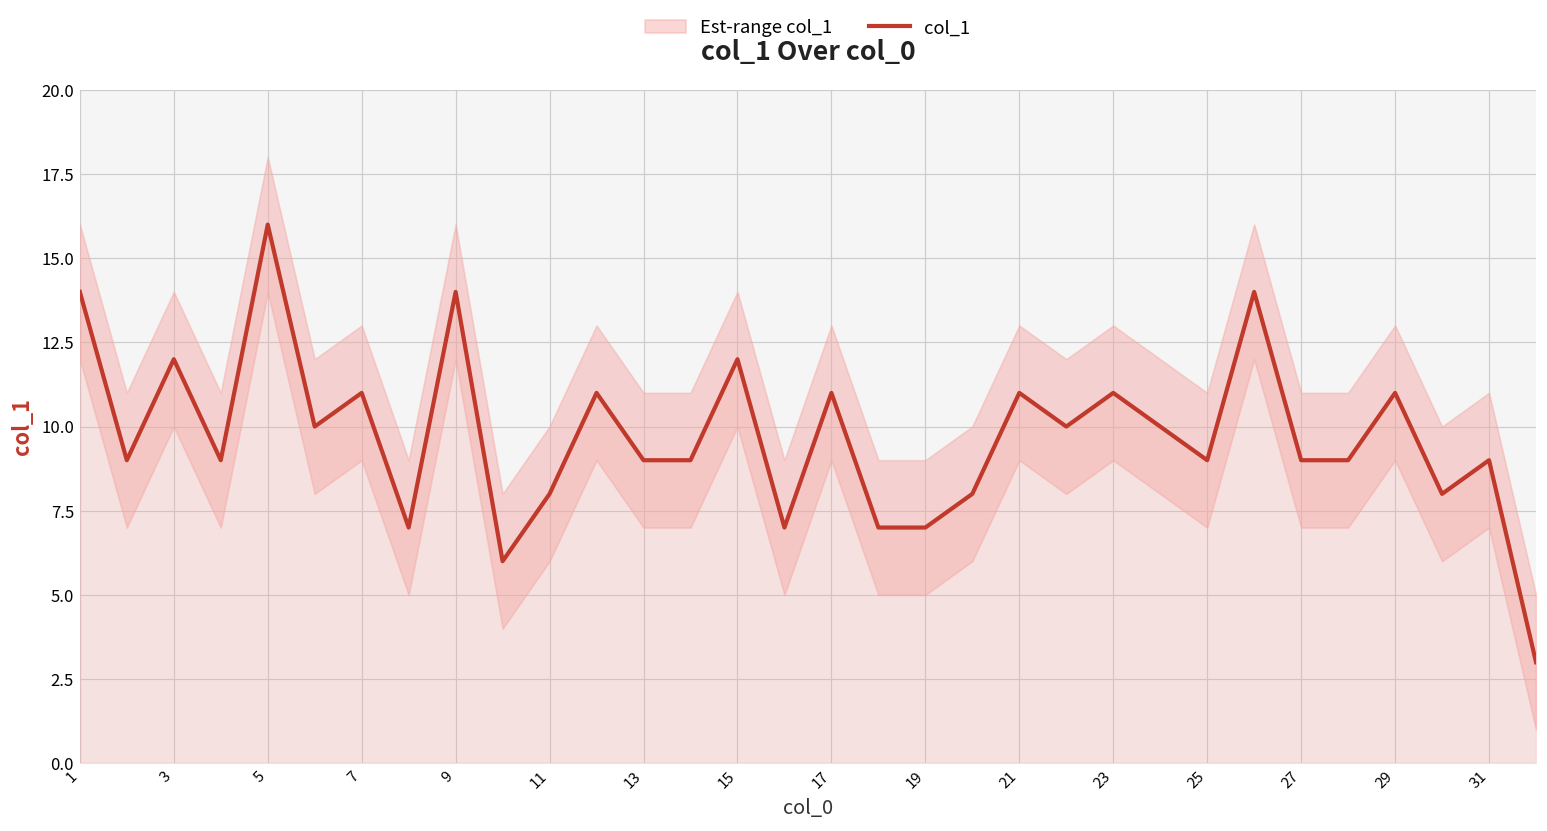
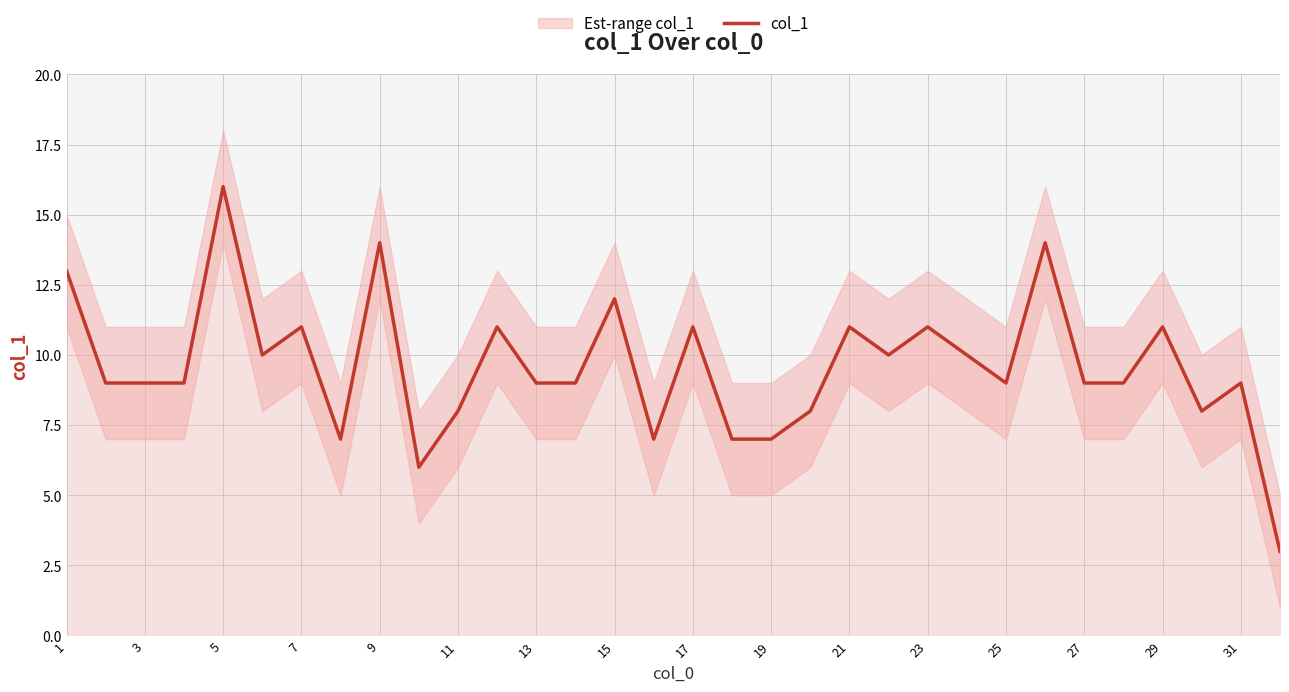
  {
    "col_1": {
-     "1": 14,
-     "3": 12,
+     "1": 13,
+     "3": 9,
      "5": 16,
      "7": 11,
      "9": 14,
      "11": 8,
      "13": 9,
      "15": 12,
      "17": 11,
      "19": 7,
      "21": 11,
      "23": 11,
      "25": 9,
      "27": 9,
      "29": 11,
      "31": 9
    }
  }
